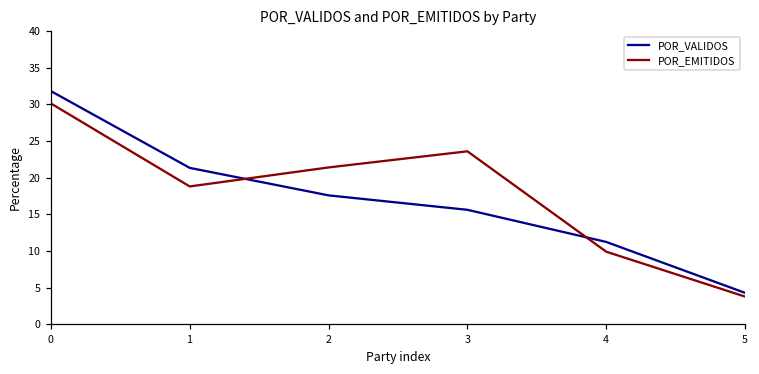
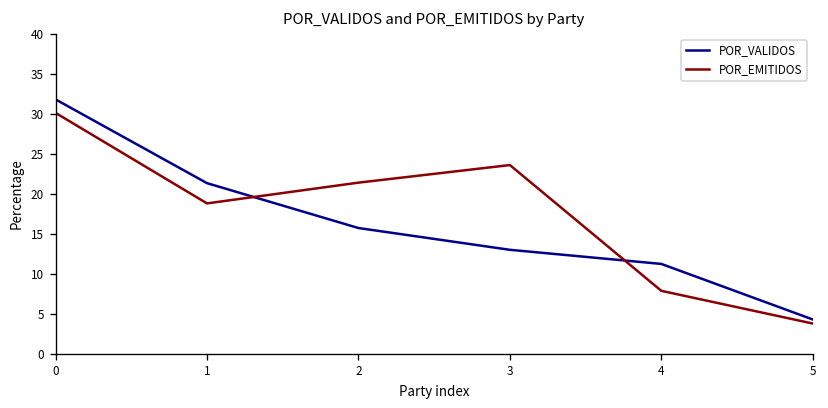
  {
    "POR_VALIDOS": {
      "0": 32,
      "1": 21,
-     "2": 18,
-     "3": 16,
+     "2": 16,
+     "3": 13,
      "4": 11,
      "5": 4
    },
    "POR_EMITIDOS": {
      "0": 30,
      "1": 19,
      "2": 21,
      "3": 24,
-     "4": 10,
+     "4": 8,
      "5": 4
    }
  }
